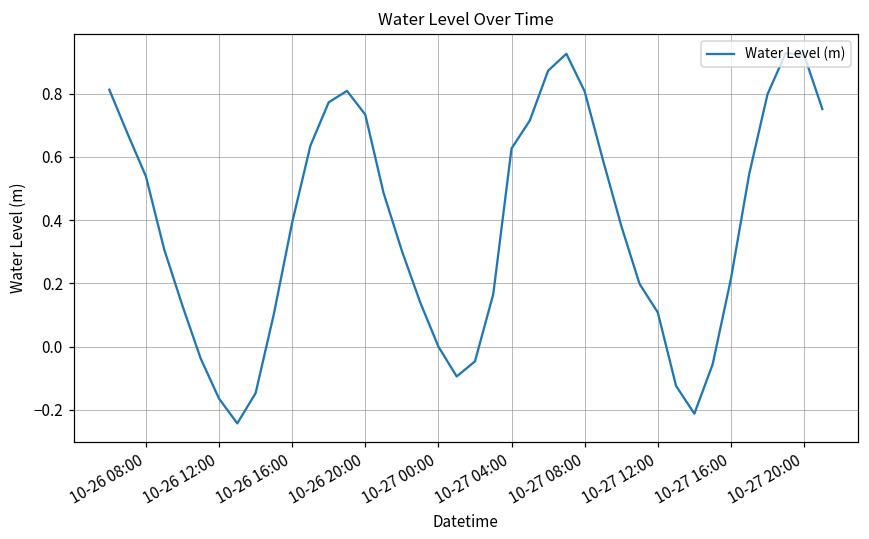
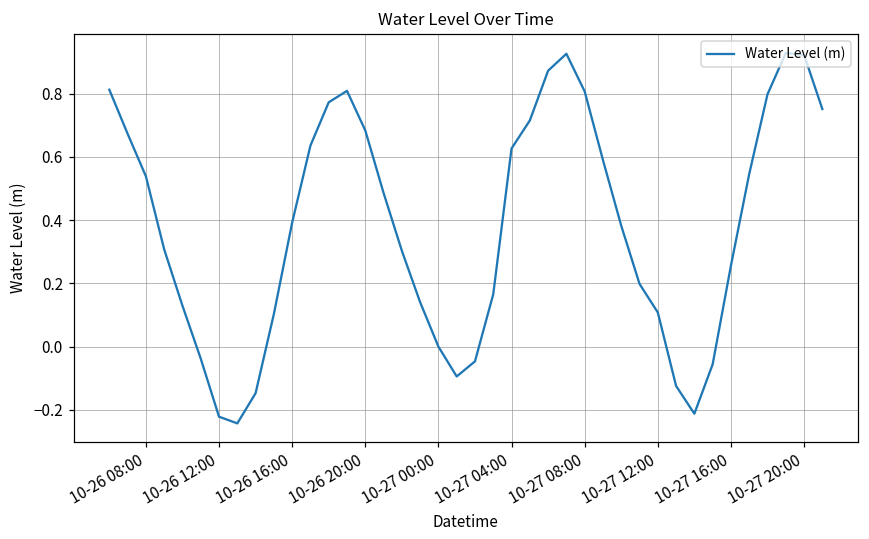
  {
    "10-26 08:00": 0.54,
-   "10-26 12:00": -0.16,
+   "10-26 12:00": -0.22,
    "10-26 16:00": 0.39,
-   "10-26 20:00": 0.73,
+   "10-26 20:00": 0.68,
    "10-27 00:00": 0.00,
    "10-27 04:00": 0.63,
    "10-27 08:00": 0.81,
    "10-27 12:00": 0.11,
-   "10-27 16:00": 0.21
+   "10-27 16:00": 0.26
  }
